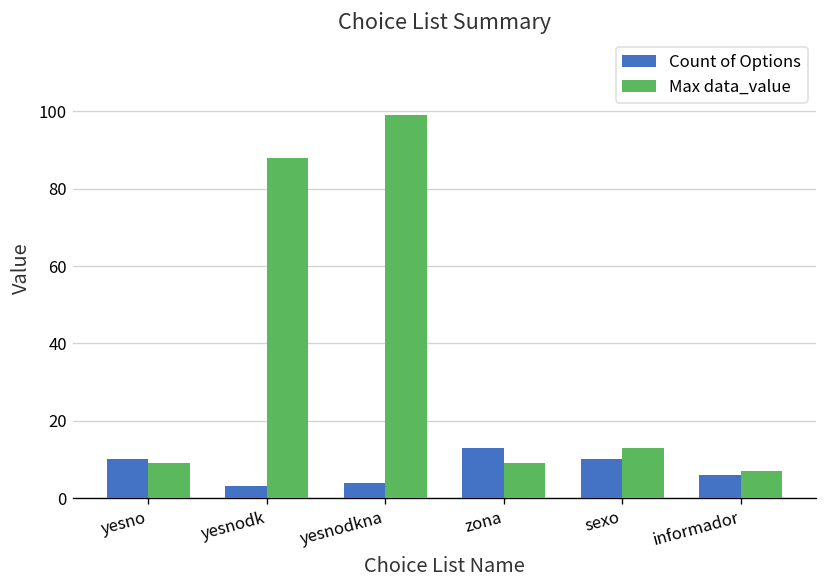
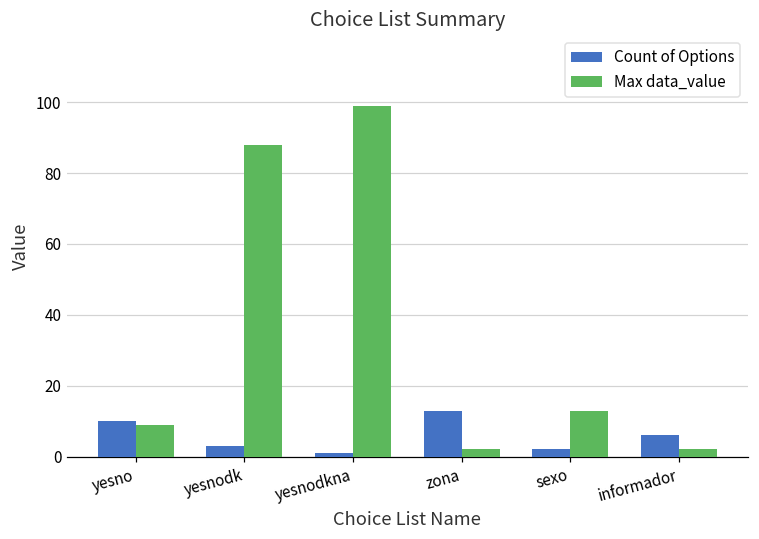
  {
    "Count of Options": {
      "yesno": 10,
      "yesnodk": 3,
-     "yesnodkna": 4,
+     "yesnodkna": 1,
      "zona": 13,
-     "sexo": 10,
+     "sexo": 2,
      "informador": 6
    },
    "Max data_value": {
      "yesno": 9,
      "yesnodk": 88,
      "yesnodkna": 99,
-     "zona": 9,
+     "zona": 2,
      "sexo": 13,
-     "informador": 7
+     "informador": 2
    }
  }
